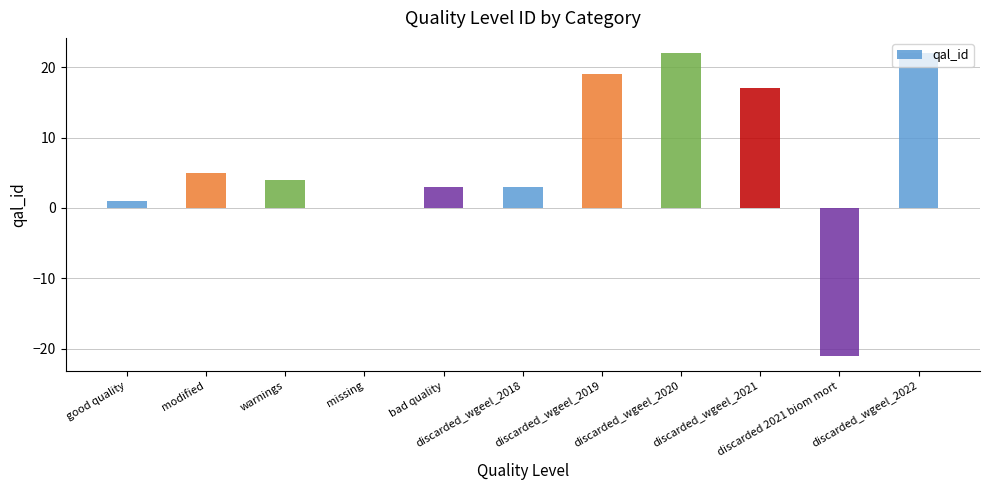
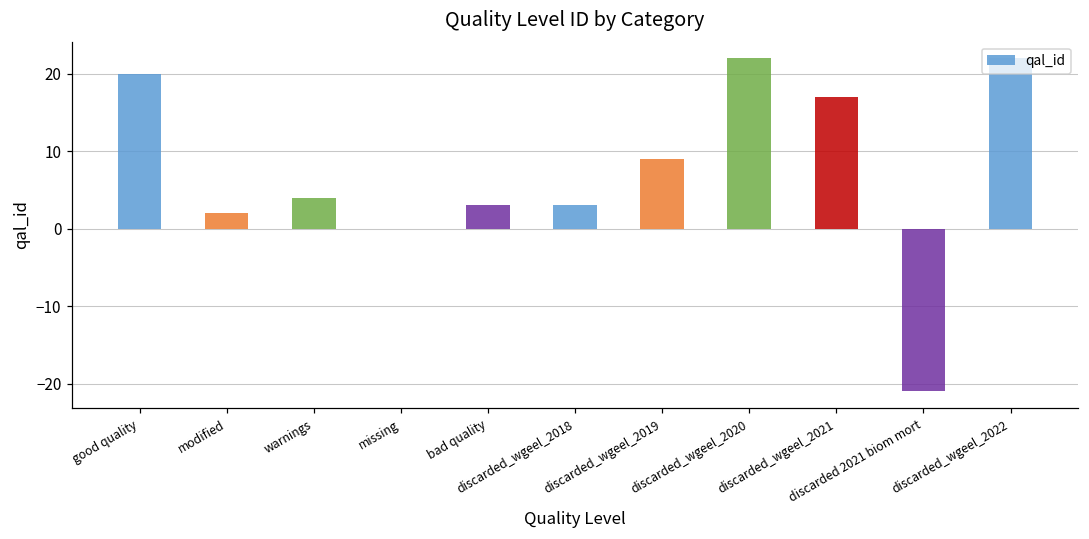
  {
-   "good quality": 1,
-   "modified": 5,
+   "good quality": 20,
+   "modified": 2,
    "warnings": 4,
    "missing": 0,
    "bad quality": 3,
    "discarded_wgeel_2018": 3,
-   "discarded_wgeel_2019": 19,
+   "discarded_wgeel_2019": 9,
    "discarded_wgeel_2020": 22,
    "discarded_wgeel_2021": 17,
    "discarded 2021 biom mort": -21
  }
